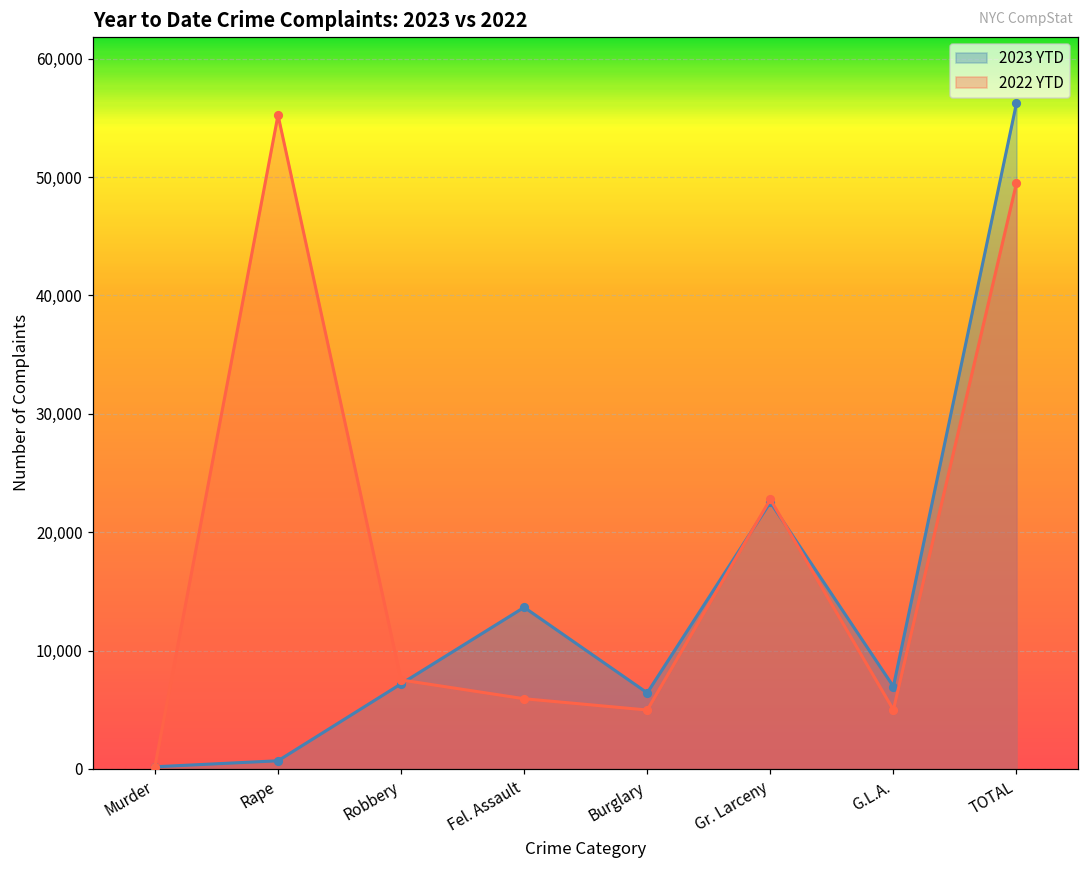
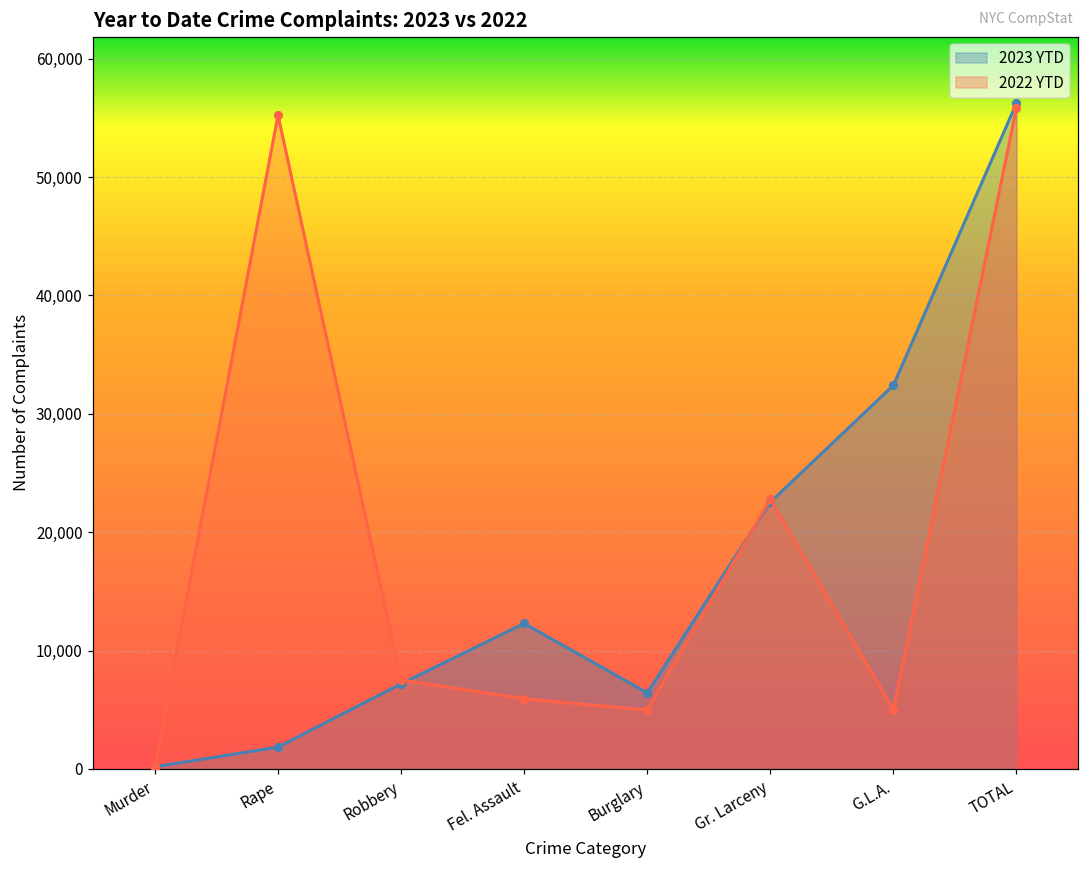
  {
    "2023 YTD": {
-     "Rape": "700",
+     "Rape": "1,800",
      "Robbery": "7,200",
-     "Fel. Assault": "13,600",
+     "Fel. Assault": "12,300",
      "Burglary": "6,400",
      "Gr. Larceny": "22,500",
-     "G.L.A.": "7,000",
+     "G.L.A.": "32,400",
      "TOTAL": "56,200"
    },
    "2022 YTD": {
      "Rape": "55,200",
      "Robbery": "7,500",
      "Fel. Assault": "5,900",
      "Burglary": "5,000",
      "Gr. Larceny": "22,800",
      "G.L.A.": "5,000",
-     "TOTAL": "49,500"
+     "TOTAL": "55,900"
    }
  }
